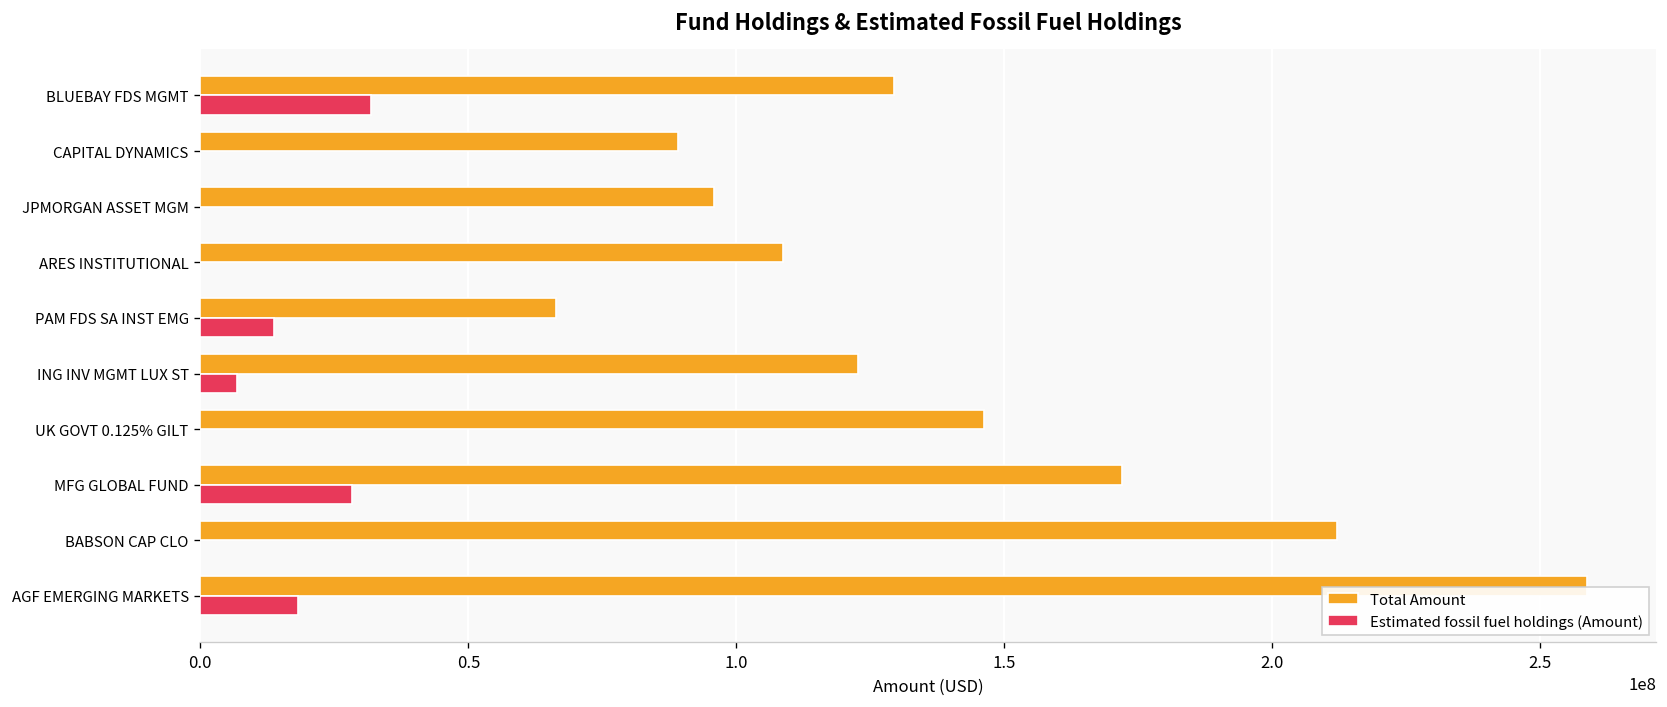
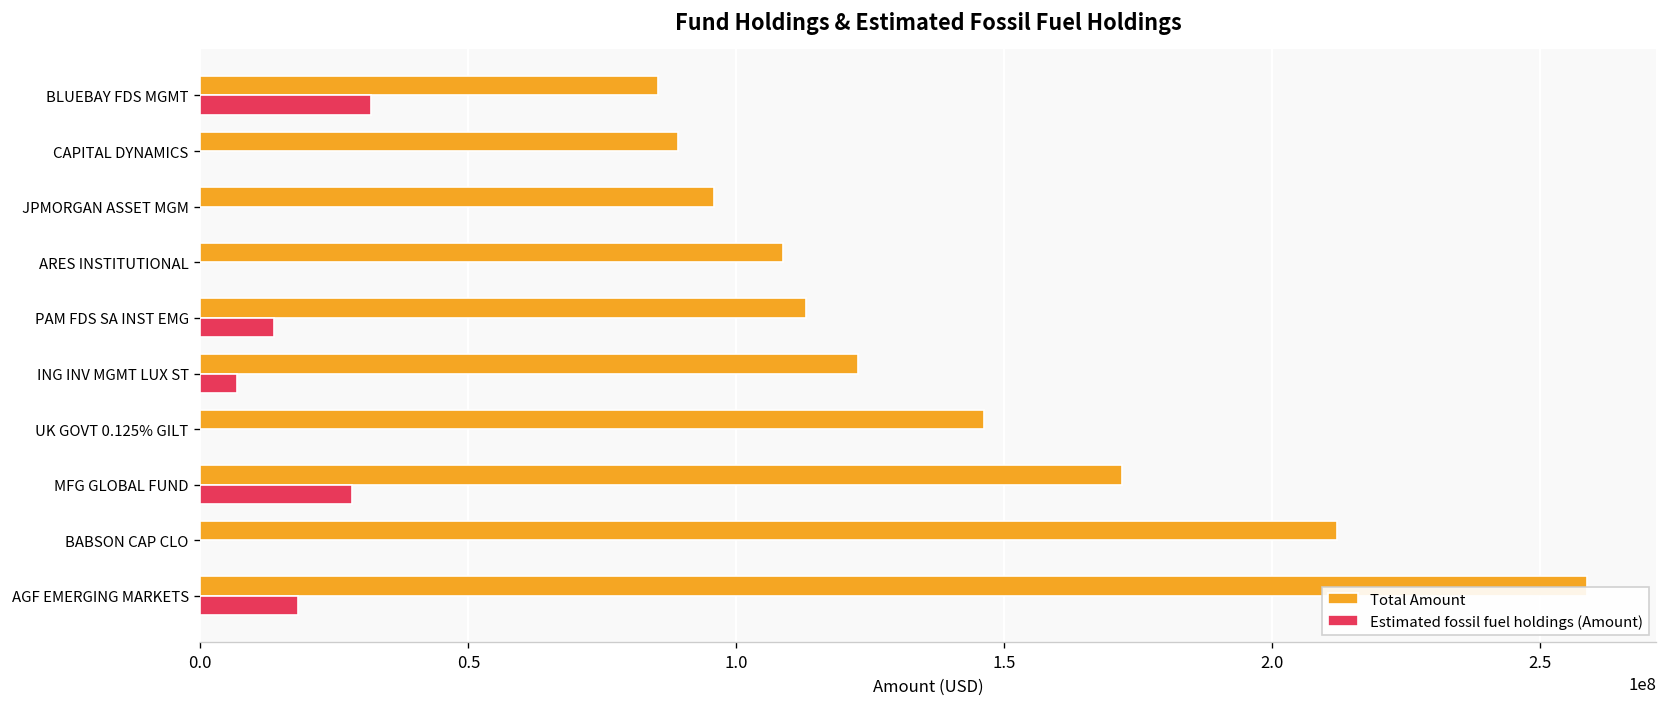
  {
    "Total Amount": {
-     "BLUEBAY FDS MGMT": 129000000,
+     "BLUEBAY FDS MGMT": 85000000,
      "CAPITAL DYNAMICS": 89000000,
      "JPMORGAN ASSET MGM": 96000000,
      "ARES INSTITUTIONAL": 109000000,
-     "PAM FDS SA INST EMG": 66000000,
+     "PAM FDS SA INST EMG": 113000000,
      "ING INV MGMT LUX ST": 123000000,
      "UK GOVT 0.125% GILT": 146000000,
      "MFG GLOBAL FUND": 172000000,
      "BABSON CAP CLO": 212000000
    },
    "Estimated fossil fuel holdings (Amount)": {
      "BLUEBAY FDS MGMT": 32000000,
      "CAPITAL DYNAMICS": 0,
      "JPMORGAN ASSET MGM": 0,
      "ARES INSTITUTIONAL": 0,
      "PAM FDS SA INST EMG": 14000000,
      "ING INV MGMT LUX ST": 7000000,
      "UK GOVT 0.125% GILT": 0,
      "MFG GLOBAL FUND": 28000000,
      "BABSON CAP CLO": 0,
      "AGF EMERGING MARKETS": 18000000
    }
  }
